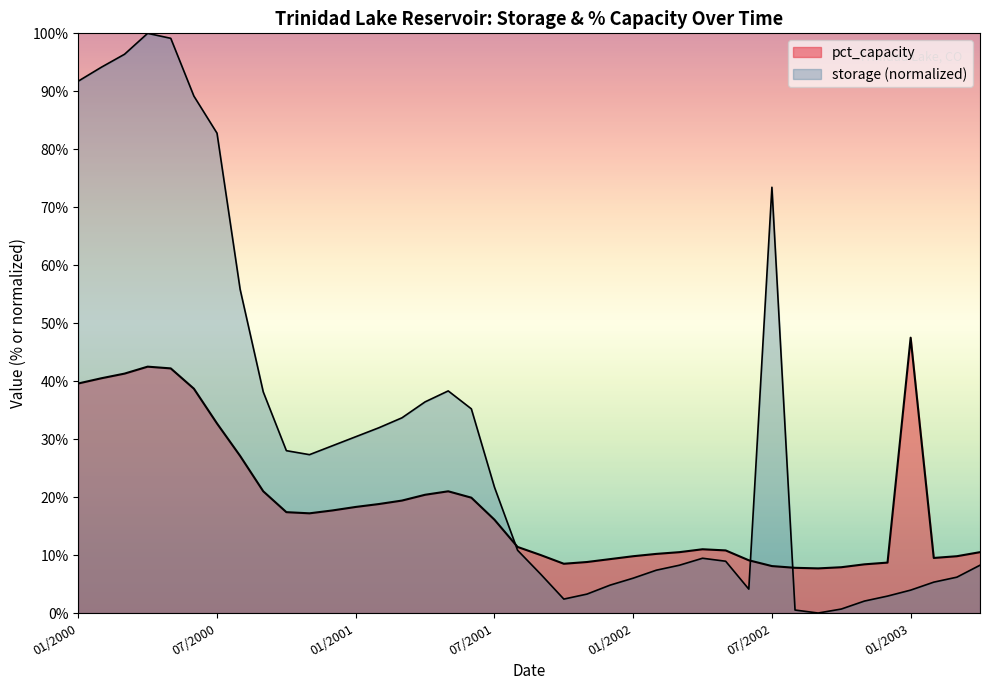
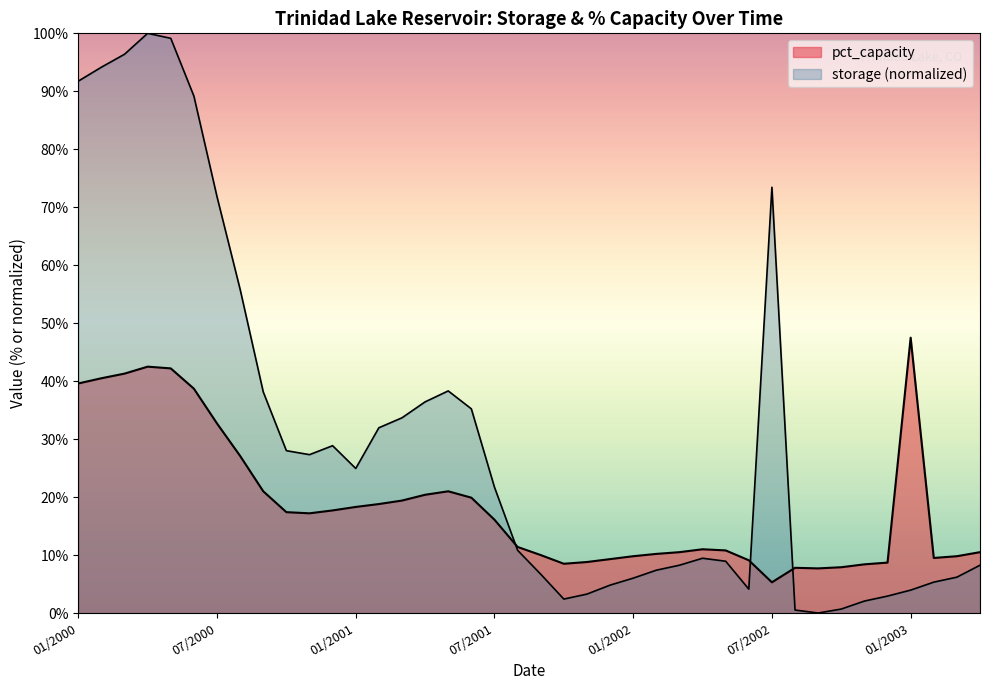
  {
    "pct_capacity": {
      "01/2000": "40%",
      "07/2000": "33%",
      "01/2001": "18%",
      "07/2001": "16%",
      "01/2002": "10%",
-     "07/2002": "8%",
+     "07/2002": "5%",
      "01/2003": "48%"
    },
    "storage (normalized)": {
      "01/2000": "92%",
-     "07/2000": "83%",
-     "01/2001": "30%",
+     "07/2000": "72%",
+     "01/2001": "25%",
      "07/2001": "22%",
      "01/2002": "6%",
      "07/2002": "73%",
      "01/2003": "4%"
    }
  }
